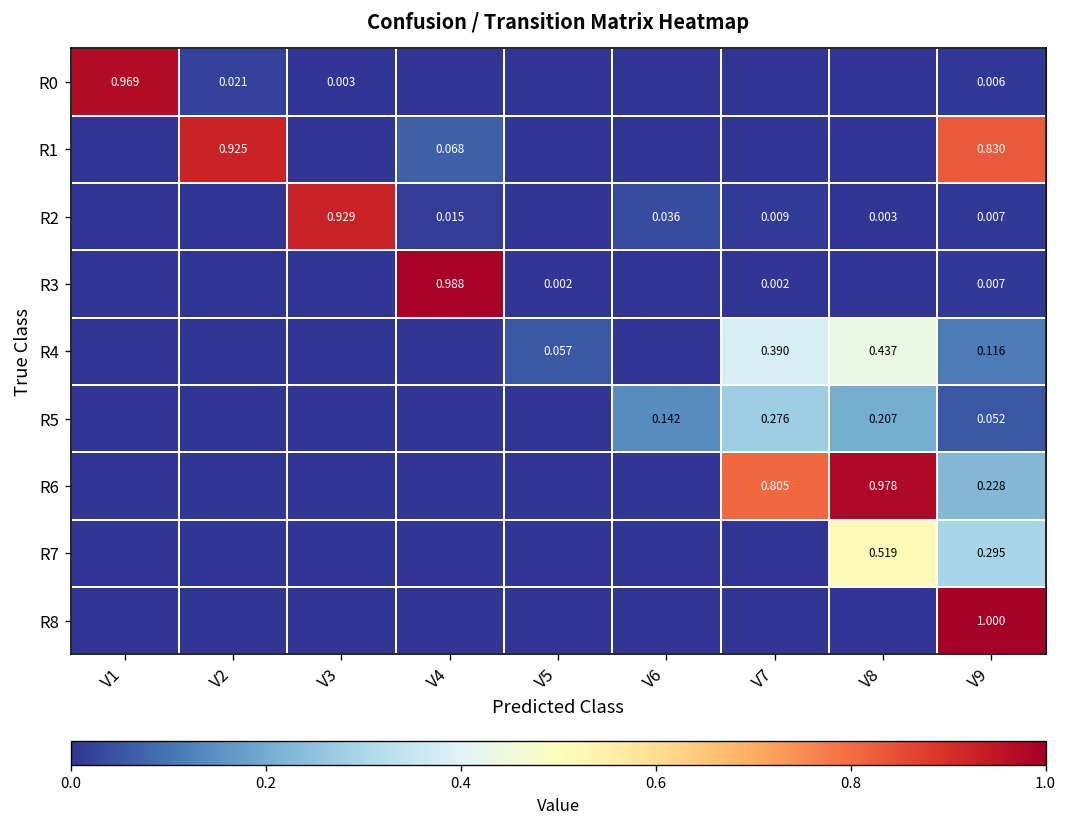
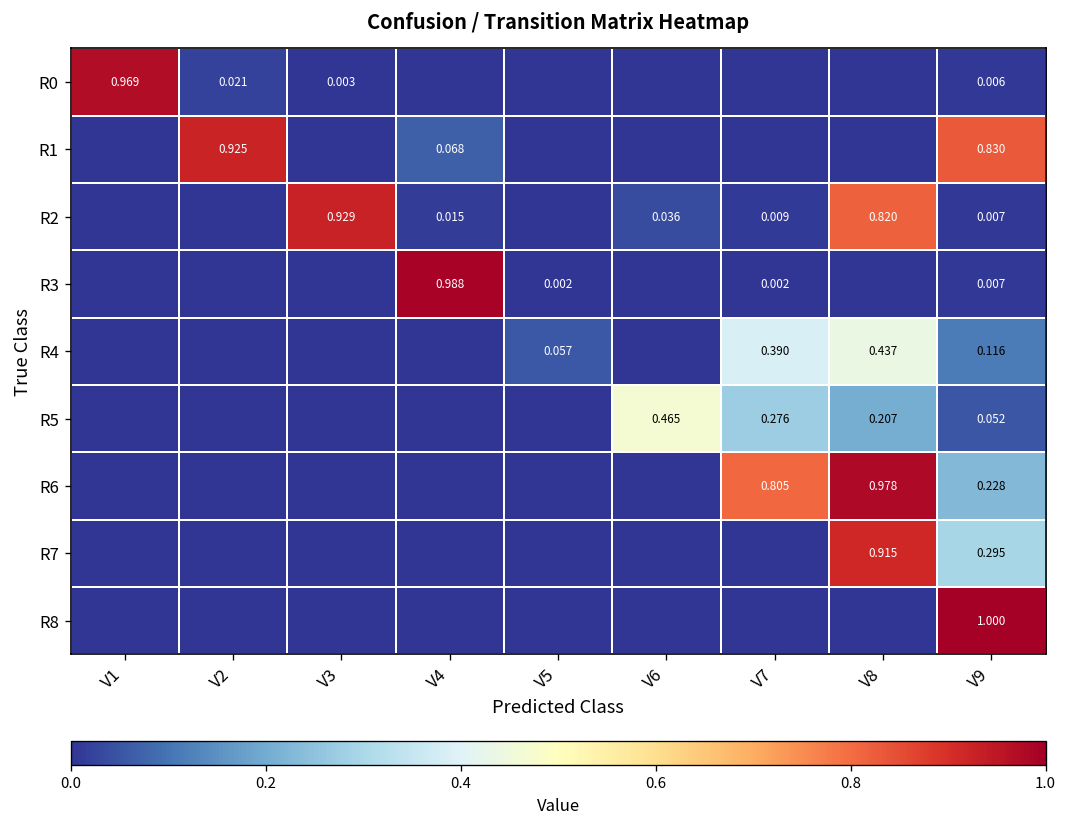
  {
    "R0": {
      "V1": 0.969,
      "V2": 0.021,
      "V3": 0.003,
      "V9": 0.006
    },
    "R1": {
      "V2": 0.925,
      "V4": 0.068,
      "V9": 0.830
    },
    "R2": {
      "V3": 0.929,
      "V4": 0.015,
      "V6": 0.036,
      "V7": 0.009,
-     "V8": 0.003,
+     "V8": 0.820,
      "V9": 0.007
    },
    "R3": {
      "V4": 0.988,
      "V5": 0.002,
      "V7": 0.002,
      "V9": 0.007
    },
    "R4": {
      "V5": 0.057,
      "V7": 0.390,
      "V8": 0.437,
      "V9": 0.116
    },
    "R5": {
-     "V6": 0.142,
+     "V6": 0.465,
      "V7": 0.276,
      "V8": 0.207,
      "V9": 0.052
    },
    "R6": {
      "V7": 0.805,
      "V8": 0.978,
      "V9": 0.228
    },
    "R7": {
-     "V8": 0.519,
+     "V8": 0.915,
      "V9": 0.295
    },
    "R8": {
      "V9": 1.000
    }
  }
